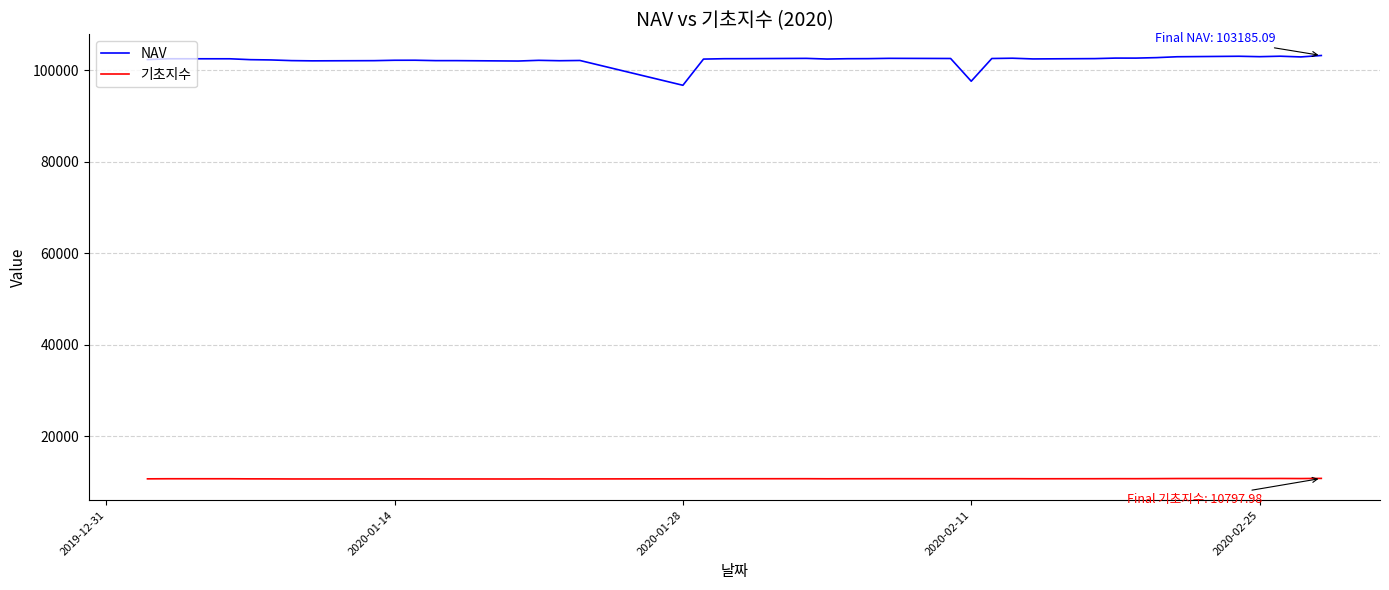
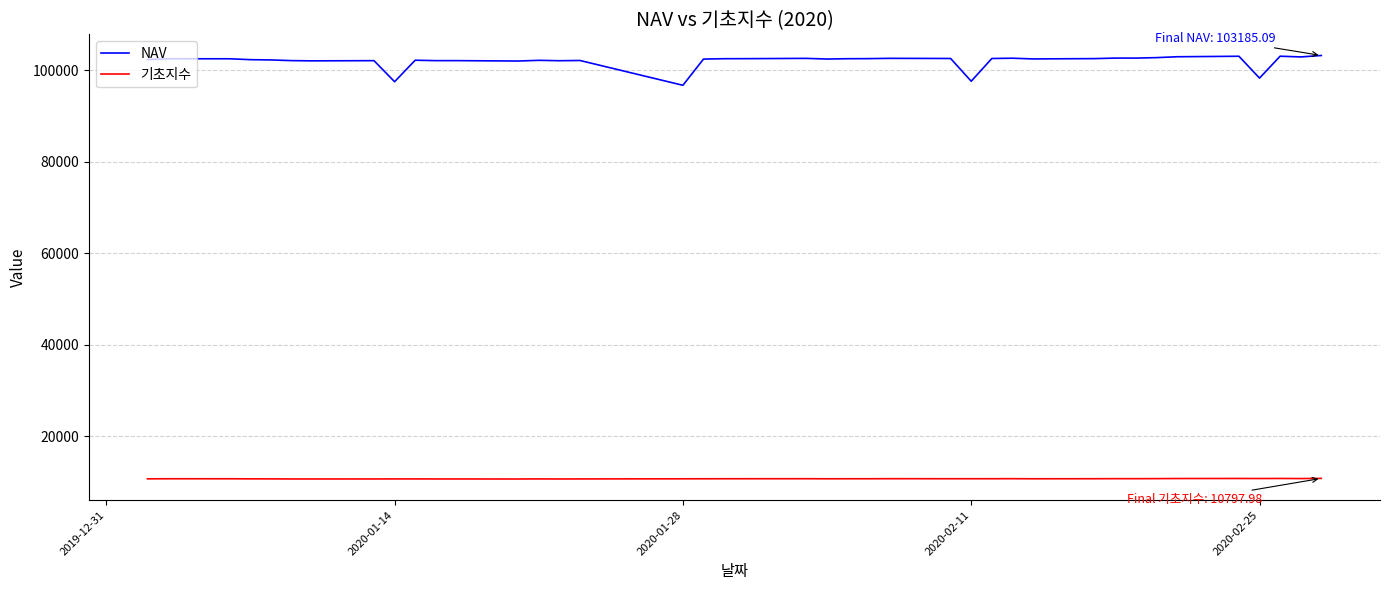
  {
    "NAV": {
-     "2020-01-14": 102000,
+     "2020-01-14": 97000,
      "2020-01-28": 97000,
      "2020-02-11": 98000,
-     "2020-02-25": 103000
+     "2020-02-25": 98000
    },
    "기초지수": {
      "2020-01-14": 11000,
      "2020-01-28": 11000,
      "2020-02-11": 11000
    }
  }
